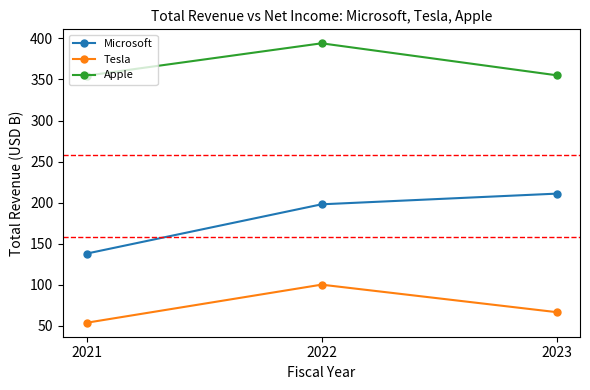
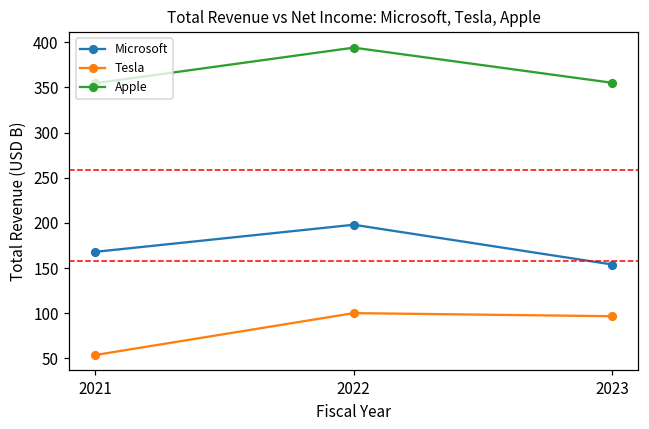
  {
    "Microsoft": {
-     "2021": 140,
+     "2021": 170,
      "2022": 200,
-     "2023": 210
+     "2023": 150
    },
    "Tesla": {
      "2021": 50,
      "2022": 100,
-     "2023": 70
+     "2023": 100
    },
    "Apple": {
      "2022": 390,
      "2023": 360
    }
  }
